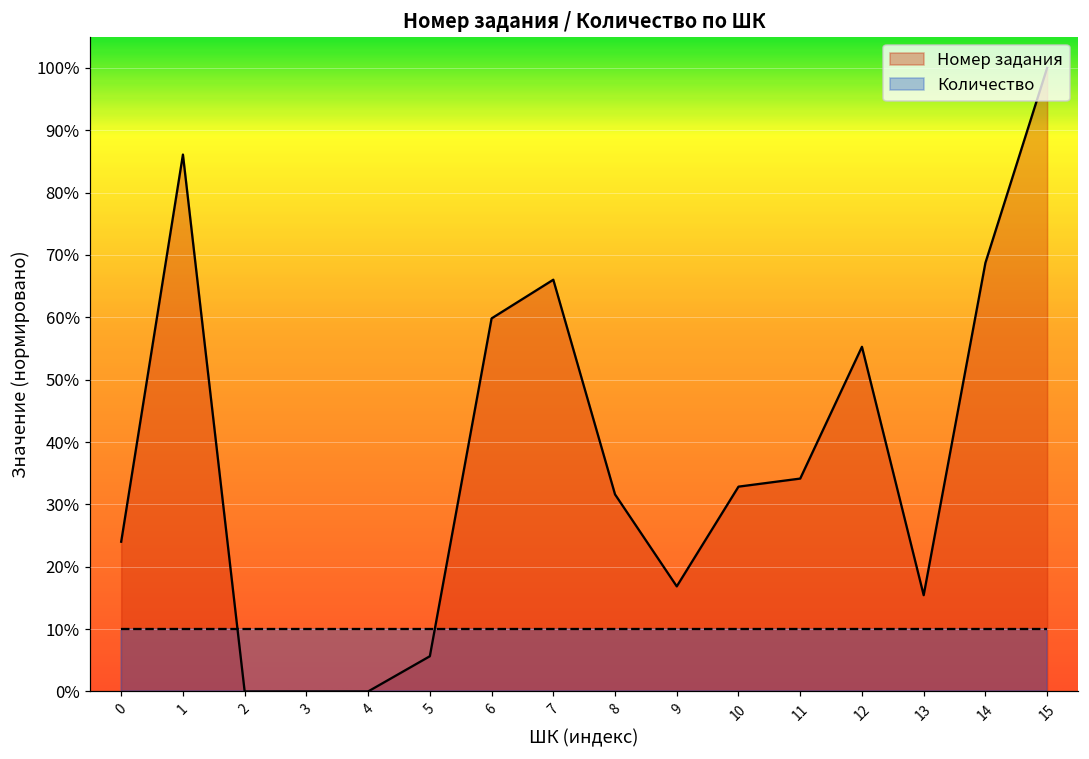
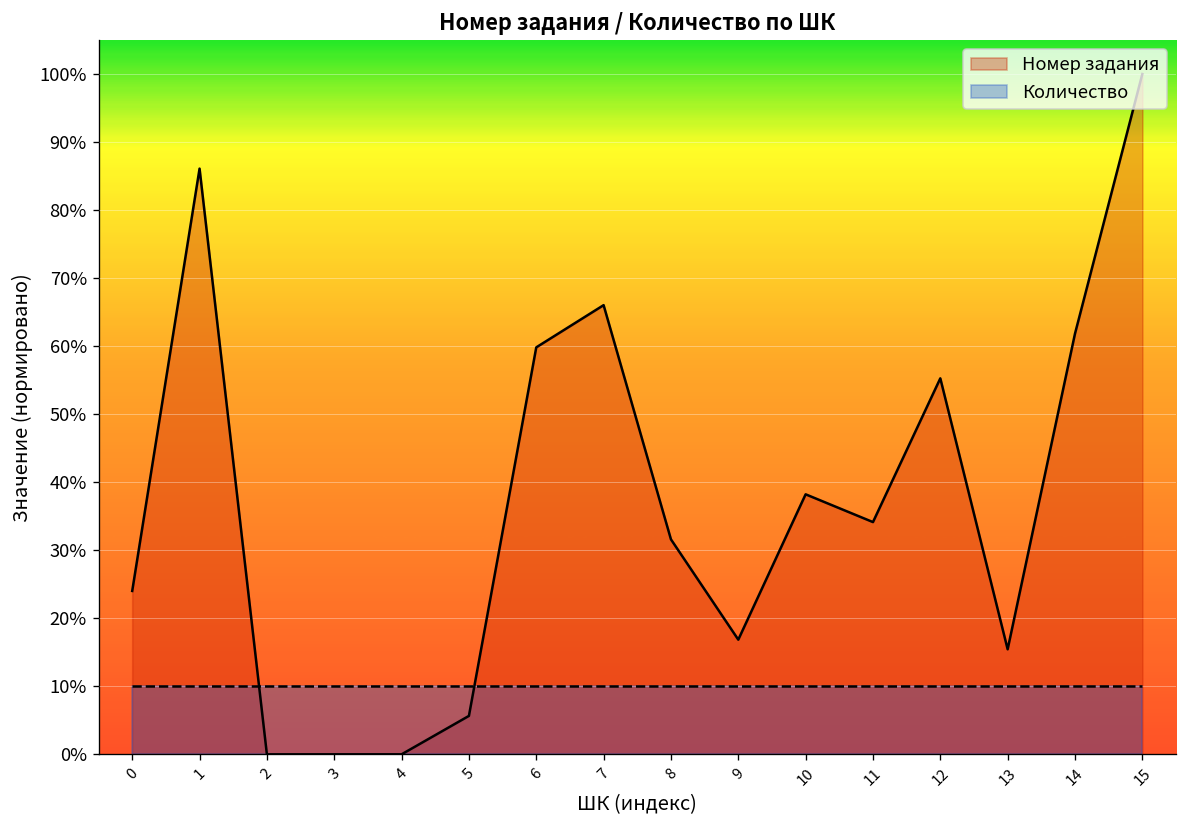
  {
    "Номер задания": {
      "0": "24%",
      "1": "86%",
      "2": "0%",
      "3": "0%",
      "4": "0%",
      "5": "6%",
      "6": "60%",
      "7": "66%",
      "8": "32%",
      "9": "17%",
-     "10": "33%",
+     "10": "38%",
      "11": "34%",
      "12": "55%",
      "13": "15%",
-     "14": "69%"
+     "14": "62%"
    },
    "Количество": {
      "0": "10%",
      "1": "10%",
      "2": "10%",
      "3": "10%",
      "4": "10%",
      "5": "10%",
      "6": "10%",
      "7": "10%",
      "8": "10%",
      "9": "10%",
      "10": "10%",
      "11": "10%",
      "12": "10%",
      "13": "10%",
      "14": "10%",
      "15": "10%"
    }
  }
